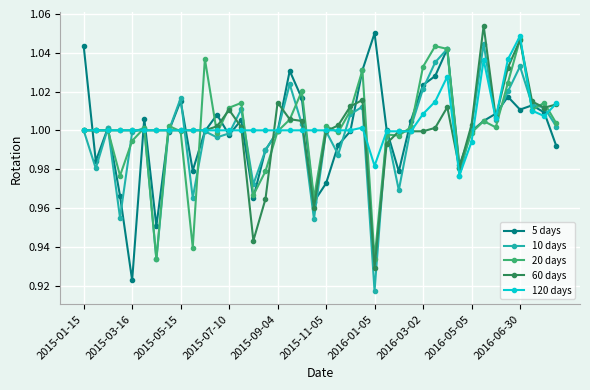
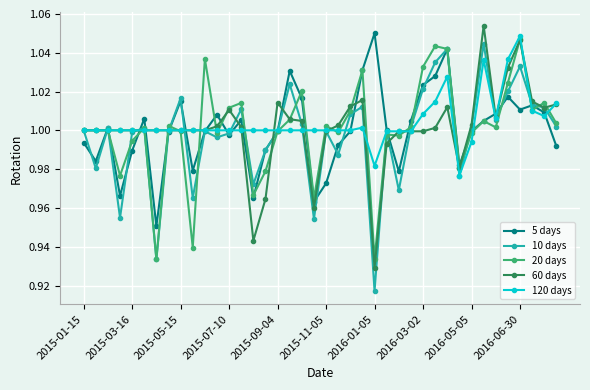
  {
    "5 days": {
-     "2015-01-15": 1.044,
-     "2015-03-16": 0.923,
+     "2015-01-15": 0.994,
+     "2015-03-16": 0.990,
      "2015-11-05": 0.973,
      "2016-01-05": 1.050,
      "2016-03-02": 1.023,
      "2016-06-30": 1.011
    }
  }
